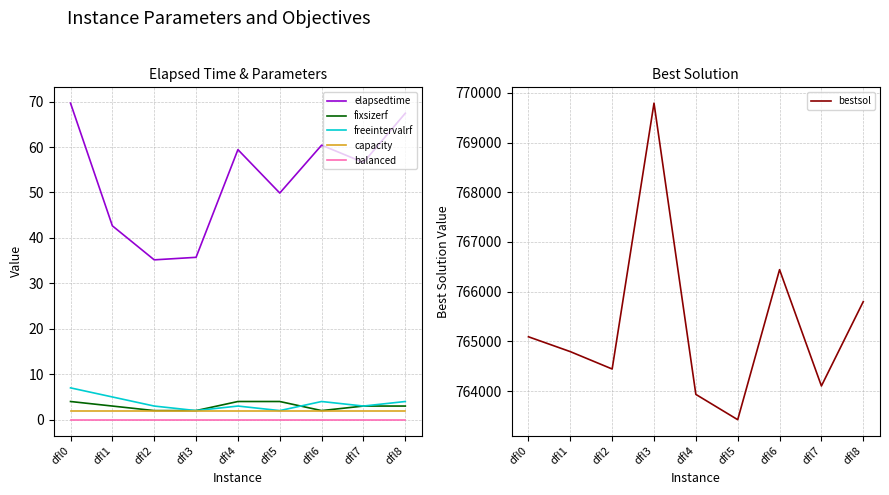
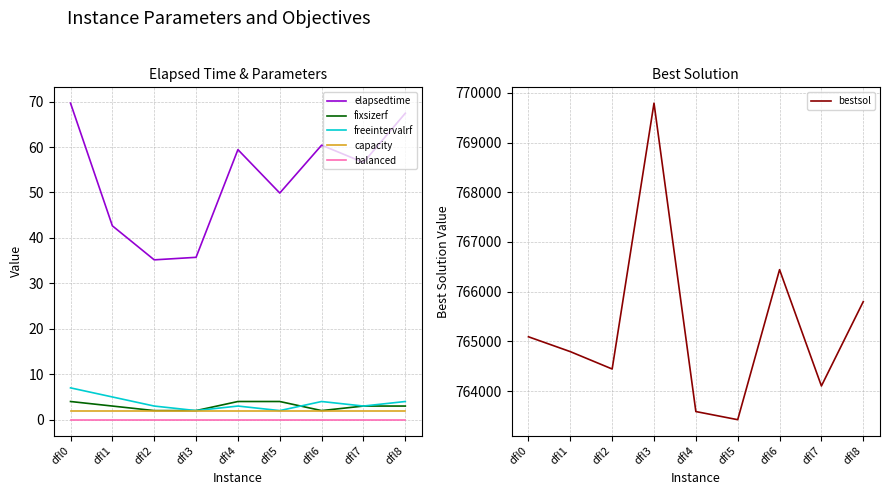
  {
    "Elapsed Time & Parameters": {
      "elapsedtime": {
        "dfl0": 70,
        "dfl1": 43,
        "dfl2": 35,
        "dfl3": 36,
        "dfl4": 59,
        "dfl5": 50,
        "dfl6": 60
      },
      "fixsizerf": {
        "dfl0": 4,
        "dfl1": 3,
        "dfl4": 4,
        "dfl5": 4,
        "dfl8": 3
      },
      "freeintervalrf": {
        "dfl0": 7,
        "dfl1": 5,
        "dfl2": 3,
        "dfl4": 3,
        "dfl6": 4,
        "dfl8": 4
      },
      "capacity": {
        "dfl0": 2,
        "dfl1": 2,
        "dfl4": 2,
        "dfl7": 2,
        "dfl8": 2
      },
      "balanced": {
        "dfl0": 0,
        "dfl1": 0,
        "dfl2": 0,
        "dfl3": 0,
        "dfl4": 0,
        "dfl5": 0,
        "dfl6": 0,
        "dfl7": 0,
        "dfl8": 0
      }
    },
    "Best Solution": {
      "dfl0": 765100,
      "dfl1": 764800,
      "dfl2": 764400,
      "dfl3": 769800,
-     "dfl4": 763900,
+     "dfl4": 763600,
      "dfl5": 763400,
      "dfl6": 766400,
      "dfl7": 764100,
      "dfl8": 765800
    }
  }
